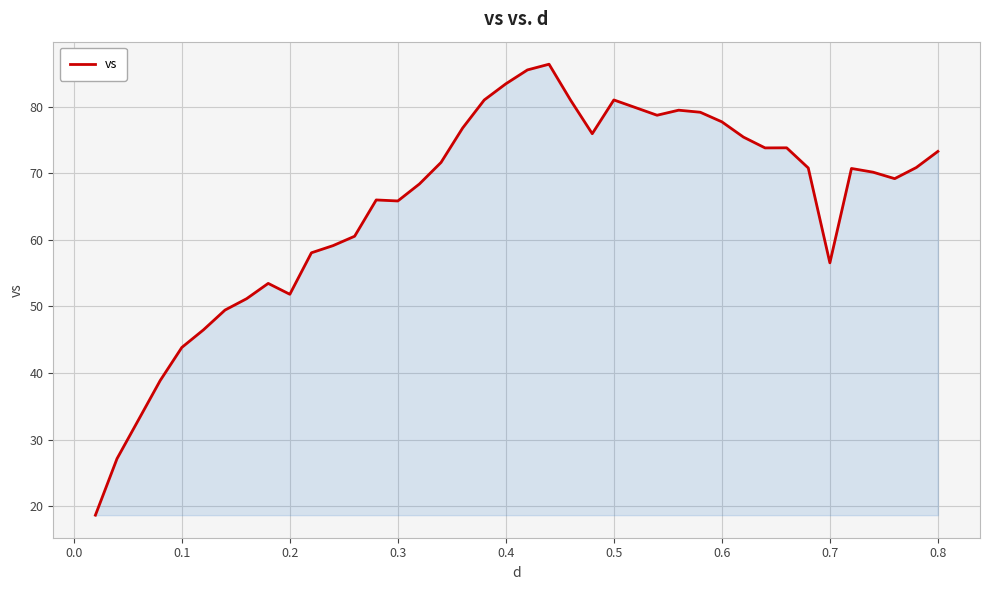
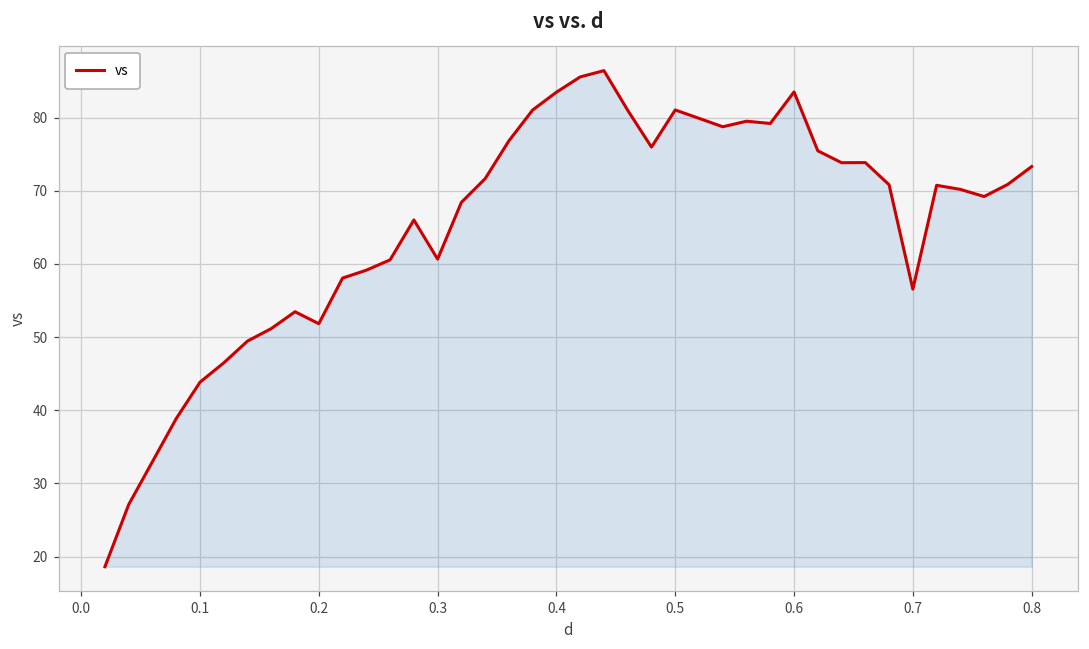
  {
    "0.1": 44,
    "0.2": 52,
-   "0.3": 66,
+   "0.3": 61,
    "0.4": 83,
    "0.5": 81,
-   "0.6": 78,
+   "0.6": 83,
    "0.7": 57,
    "0.8": 73
  }
